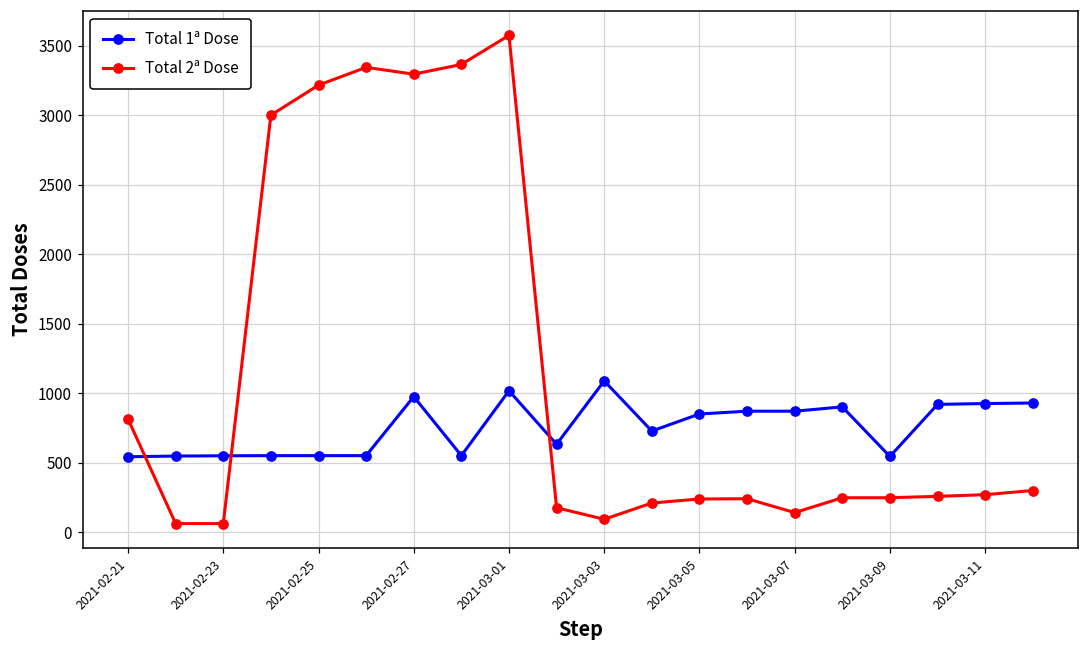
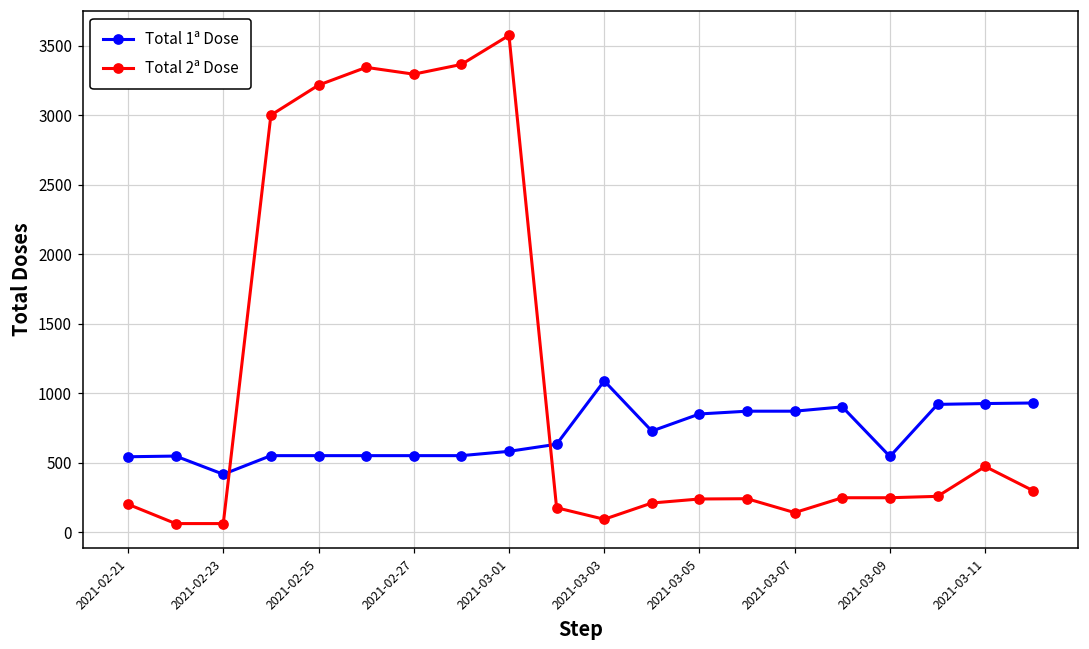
  {
    "Total 1ª Dose": {
      "2021-02-21": 540,
-     "2021-02-23": 550,
+     "2021-02-23": 420,
      "2021-02-25": 550,
-     "2021-02-27": 980,
-     "2021-03-01": 1020,
+     "2021-02-27": 550,
+     "2021-03-01": 580,
      "2021-03-03": 1090,
      "2021-03-05": 850,
      "2021-03-07": 870,
      "2021-03-09": 540,
      "2021-03-11": 930
    },
    "Total 2ª Dose": {
-     "2021-02-21": 810,
+     "2021-02-21": 200,
      "2021-02-23": 60,
      "2021-02-25": 3220,
      "2021-02-27": 3300,
      "2021-03-01": 3580,
      "2021-03-03": 90,
      "2021-03-05": 240,
      "2021-03-07": 140,
      "2021-03-09": 250,
-     "2021-03-11": 270
+     "2021-03-11": 470
    }
  }
